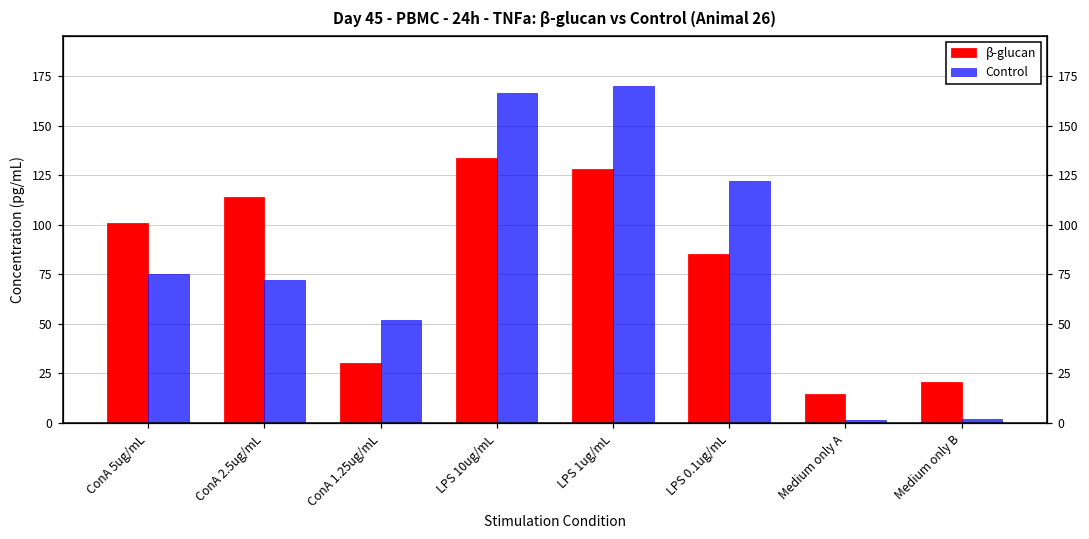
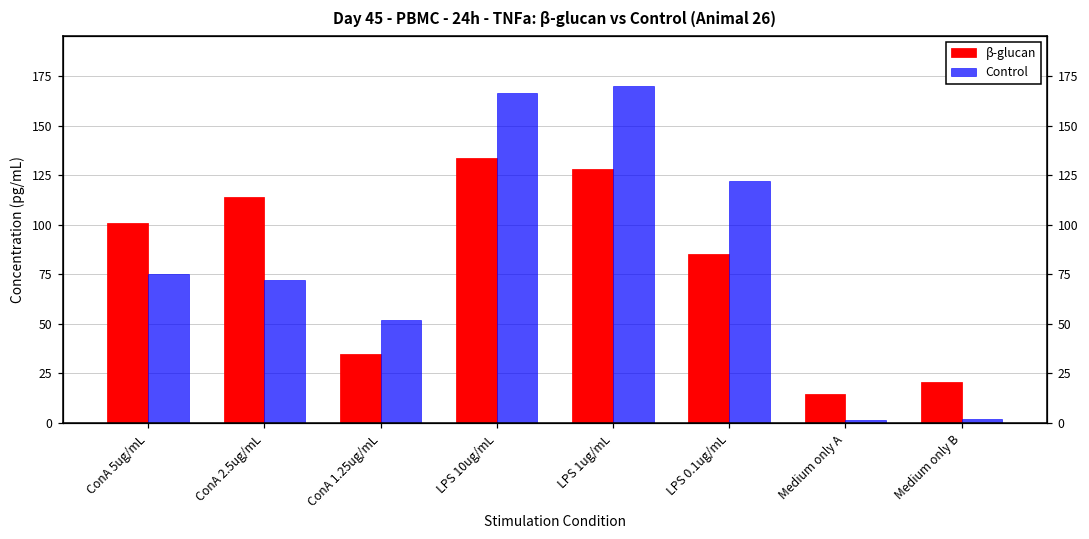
  {
    "β-glucan": {
      "ConA 5ug/mL": 101,
      "ConA 2.5ug/mL": 114,
-     "ConA 1.25ug/mL": 30,
+     "ConA 1.25ug/mL": 35,
      "LPS 10ug/mL": 134,
      "LPS 1ug/mL": 128,
      "LPS 0.1ug/mL": 85,
      "Medium only A": 14,
      "Medium only B": 21
    },
    "Control": {
      "ConA 5ug/mL": 75,
      "ConA 2.5ug/mL": 72,
      "ConA 1.25ug/mL": 52,
      "LPS 10ug/mL": 166,
      "LPS 1ug/mL": 170,
      "LPS 0.1ug/mL": 122,
      "Medium only B": 2
    }
  }
